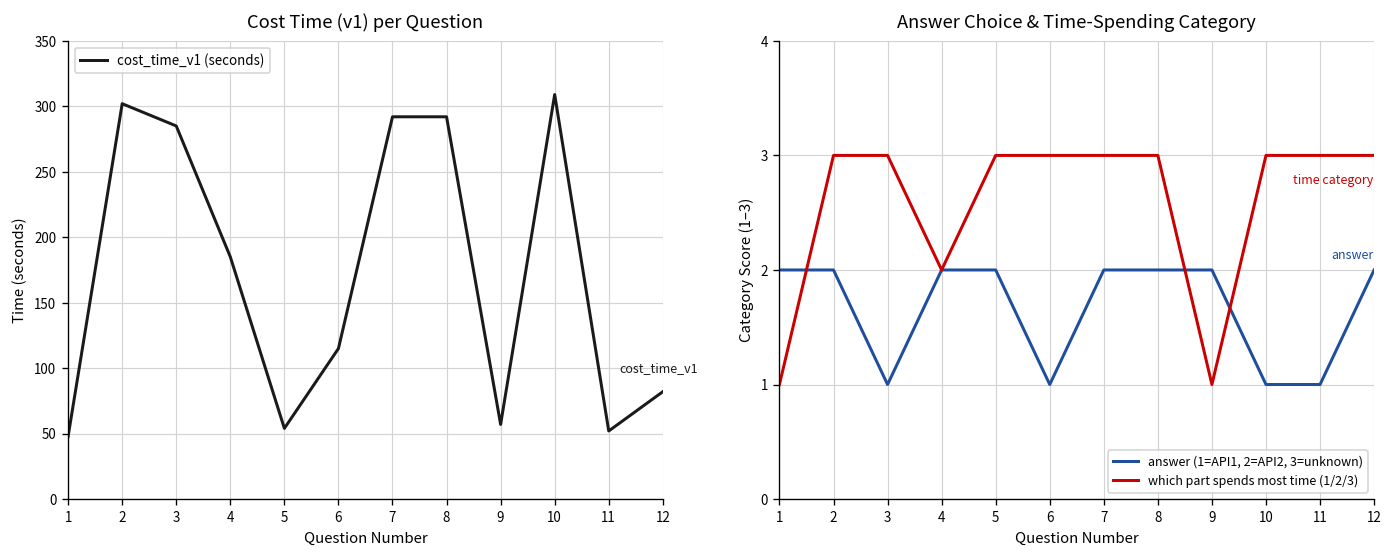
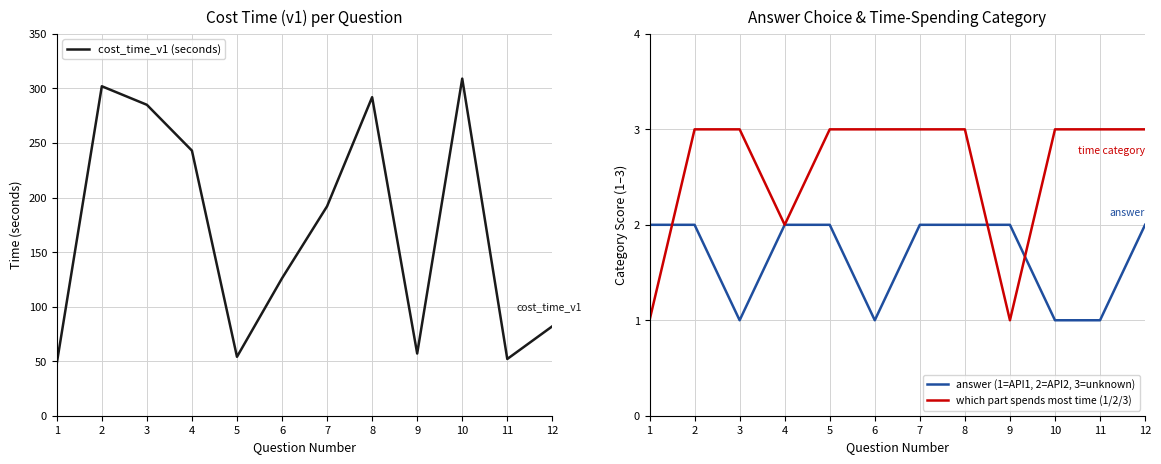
  {
    "Cost Time (v1) per Question": {
      "1": 48,
      "2": 302,
      "3": 285,
-     "4": 185,
+     "4": 243,
      "5": 54,
-     "6": 115,
-     "7": 292,
+     "6": 126,
+     "7": 192,
      "8": 292,
      "9": 57,
      "10": 309,
      "11": 52,
      "12": 82
    },
    "Answer Choice & Time-Spending Category": {
      "answer (1=API1, 2=API2, 3=unknown)": {
        "1": 2.0,
        "2": 2.0,
        "3": 1.0,
        "5": 2.0,
        "6": 1.0,
        "7": 2.0,
        "8": 2.0,
        "9": 2.0,
        "10": 1.0,
        "11": 1.0,
        "12": 2.0
      },
      "which part spends most time (1/2/3)": {
        "1": 1.0,
        "2": 3.0,
        "3": 3.0,
        "5": 3.0,
        "6": 3.0,
        "7": 3.0,
        "8": 3.0,
        "9": 1.0,
        "10": 3.0,
        "11": 3.0,
        "12": 3.0
      }
    }
  }
